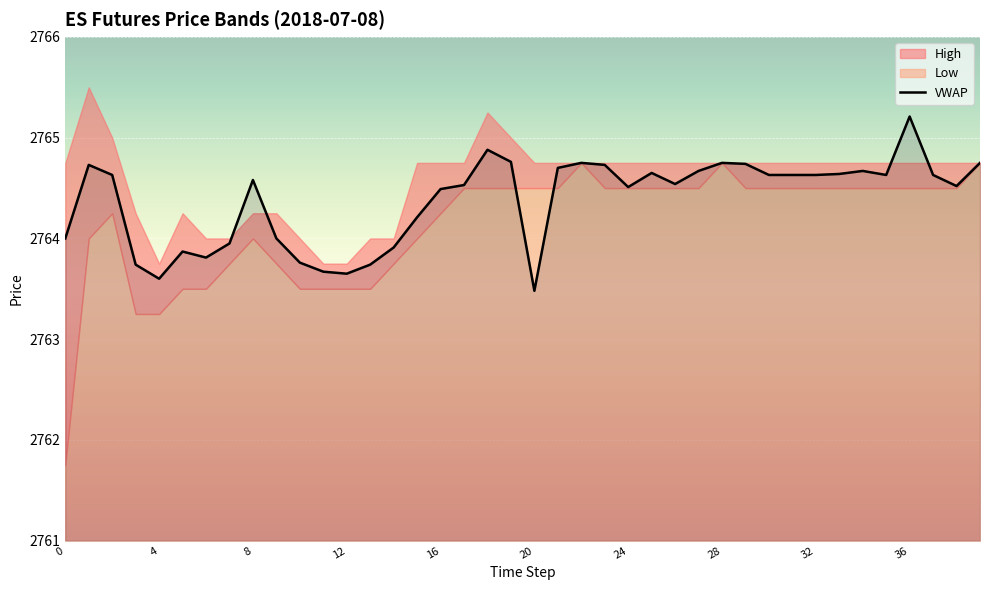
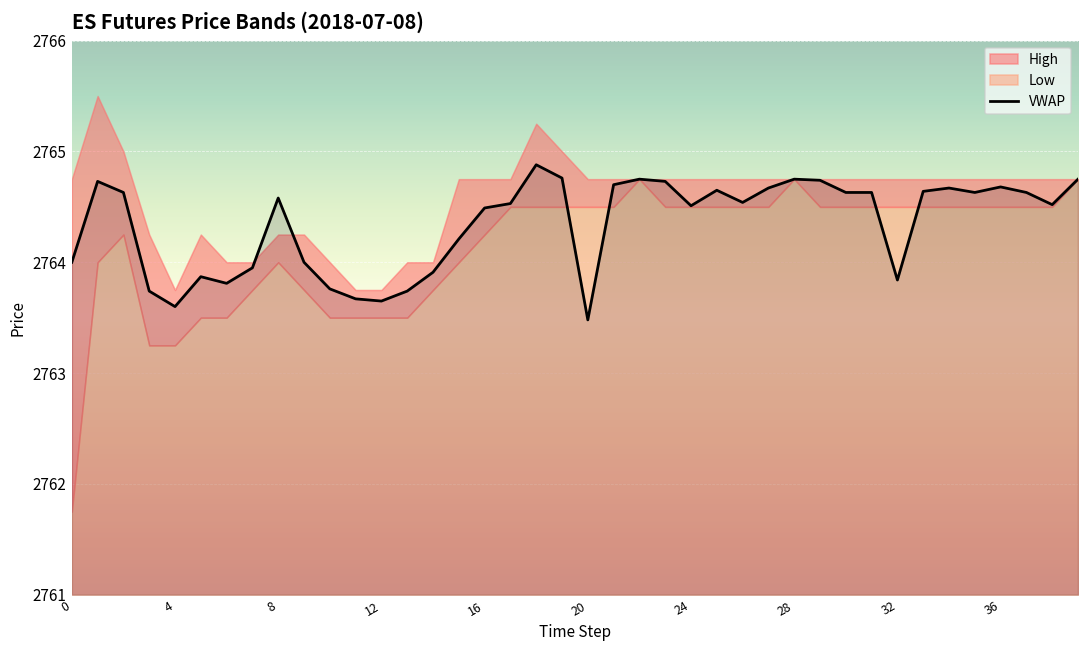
  {
    "VWAP": {
      "0": 2764.00,
      "4": 2763.60,
      "8": 2764.58,
      "12": 2763.65,
      "16": 2764.49,
      "20": 2763.48,
-     "32": 2764.63,
-     "36": 2765.21
+     "32": 2763.84,
+     "36": 2764.68
    }
  }
